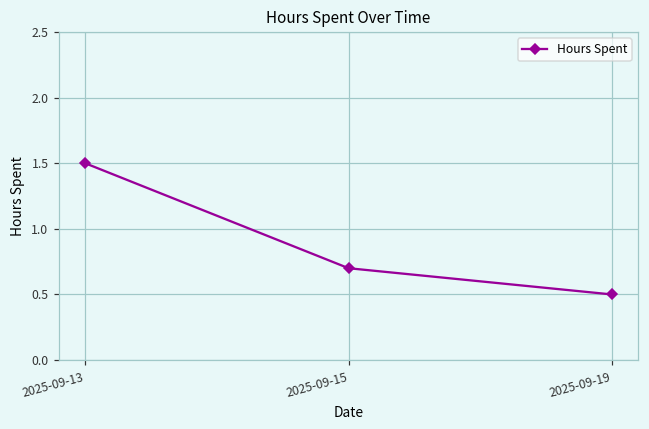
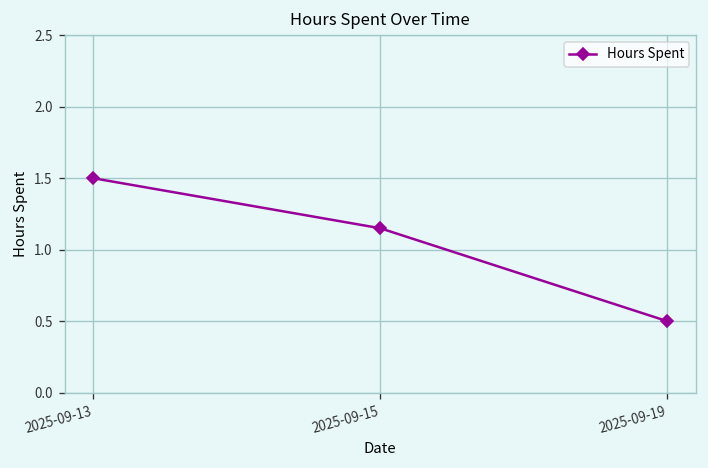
  {
    "2025-09-13": 1.50,
-   "2025-09-15": 0.70,
+   "2025-09-15": 1.15,
    "2025-09-19": 0.50
  }
